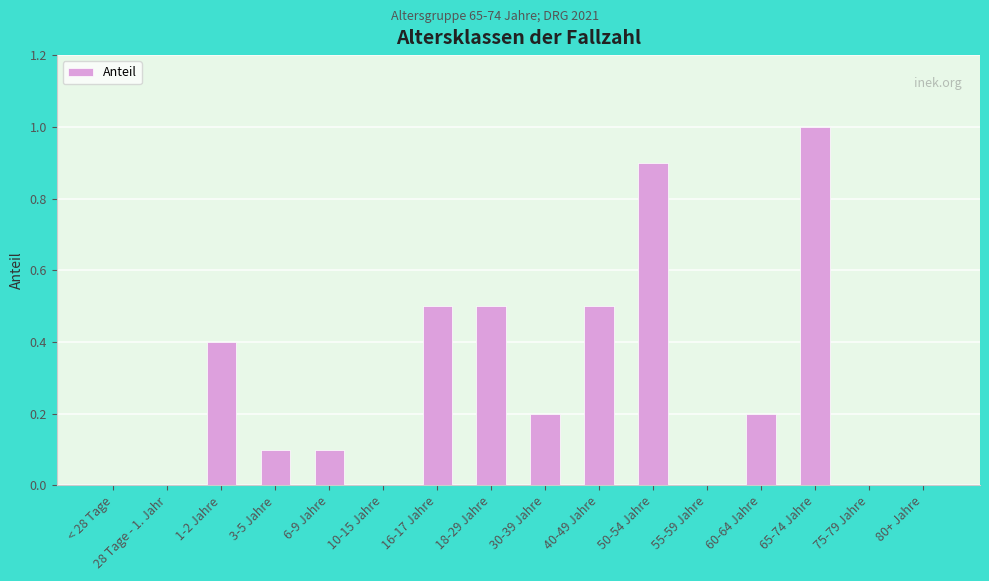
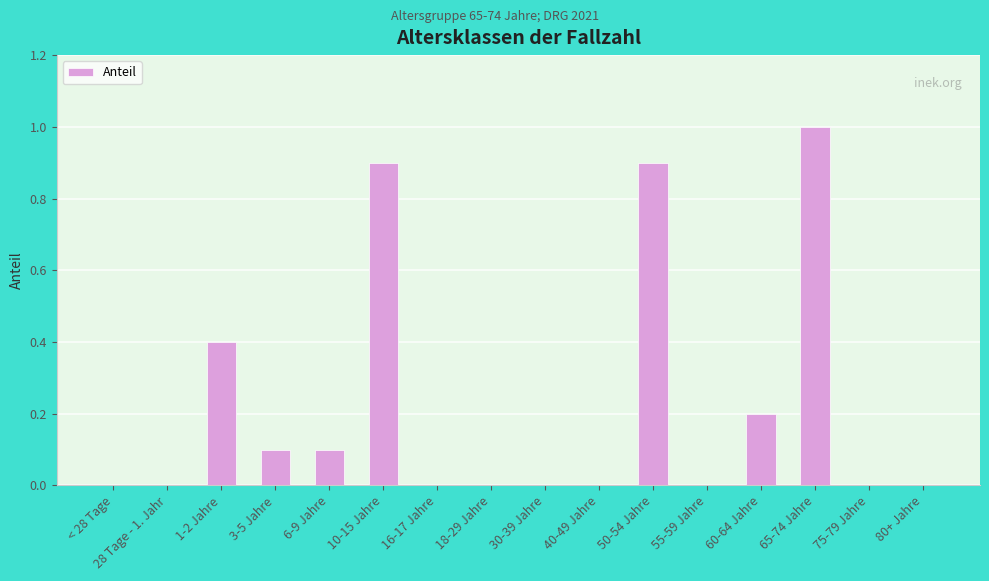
  {
    "< 28 Tage": 0.0,
    "28 Tage - 1. Jahr": 0.0,
    "1-2 Jahre": 0.4,
    "3-5 Jahre": 0.1,
    "6-9 Jahre": 0.1,
-   "10-15 Jahre": 0.0,
-   "16-17 Jahre": 0.5,
-   "18-29 Jahre": 0.5,
-   "30-39 Jahre": 0.2,
-   "40-49 Jahre": 0.5,
+   "10-15 Jahre": 0.9,
+   "16-17 Jahre": 0.0,
+   "18-29 Jahre": 0.0,
+   "30-39 Jahre": 0.0,
+   "40-49 Jahre": 0.0,
    "50-54 Jahre": 0.9,
    "55-59 Jahre": 0.0,
    "60-64 Jahre": 0.2,
    "65-74 Jahre": 1.0,
    "75-79 Jahre": 0.0,
    "80+ Jahre": 0.0
  }
